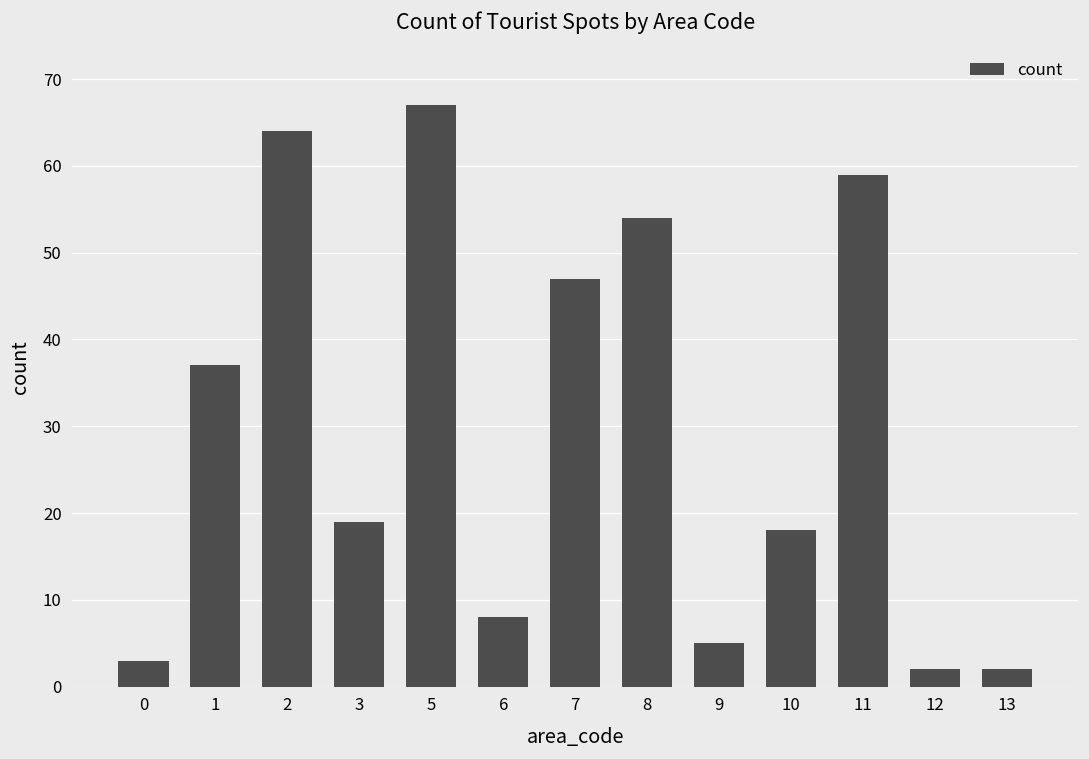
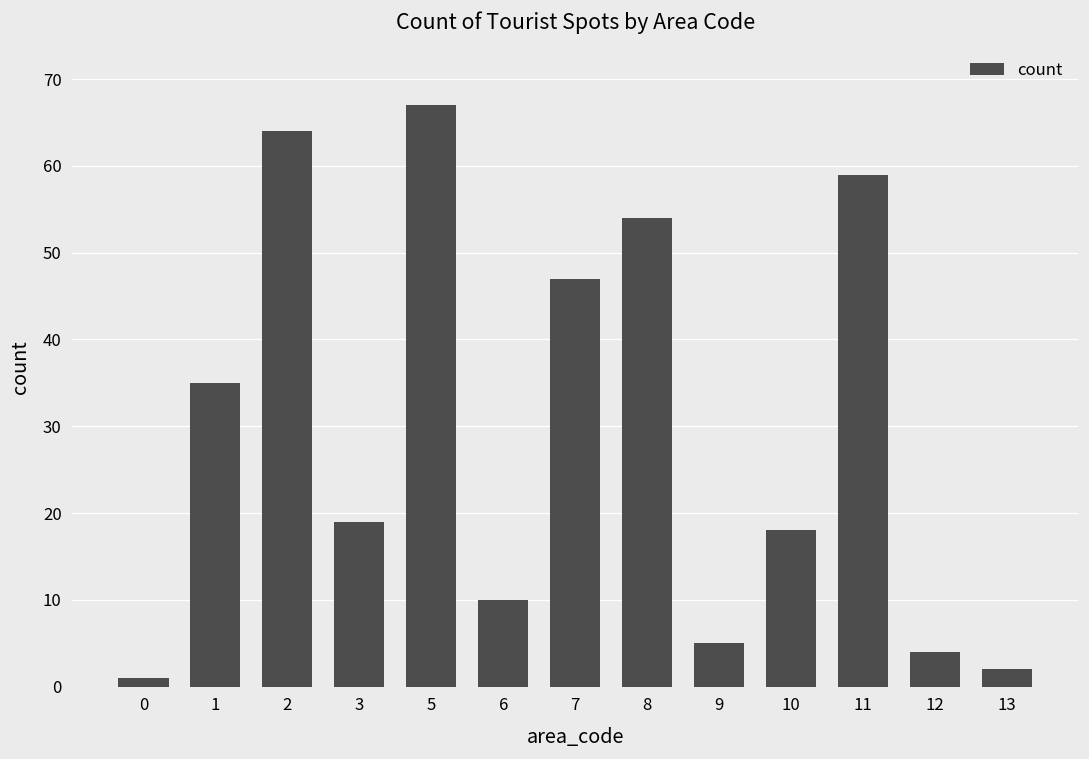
  {
-   "0": 3,
-   "1": 37,
+   "0": 1,
+   "1": 35,
    "2": 64,
    "3": 19,
    "5": 67,
-   "6": 8,
+   "6": 10,
    "7": 47,
    "8": 54,
    "9": 5,
    "10": 18,
    "11": 59,
-   "12": 2,
+   "12": 4,
    "13": 2
  }
